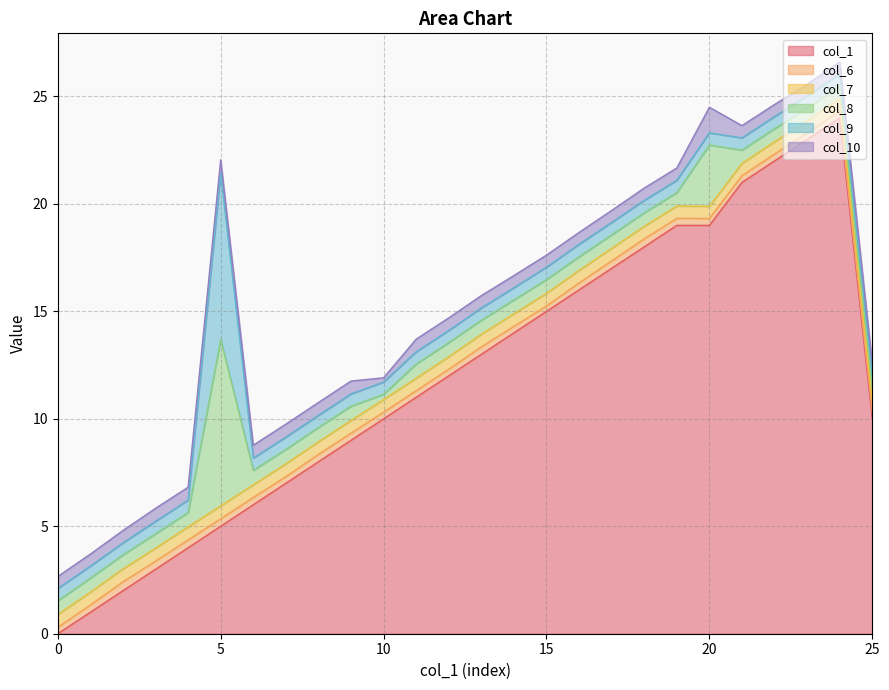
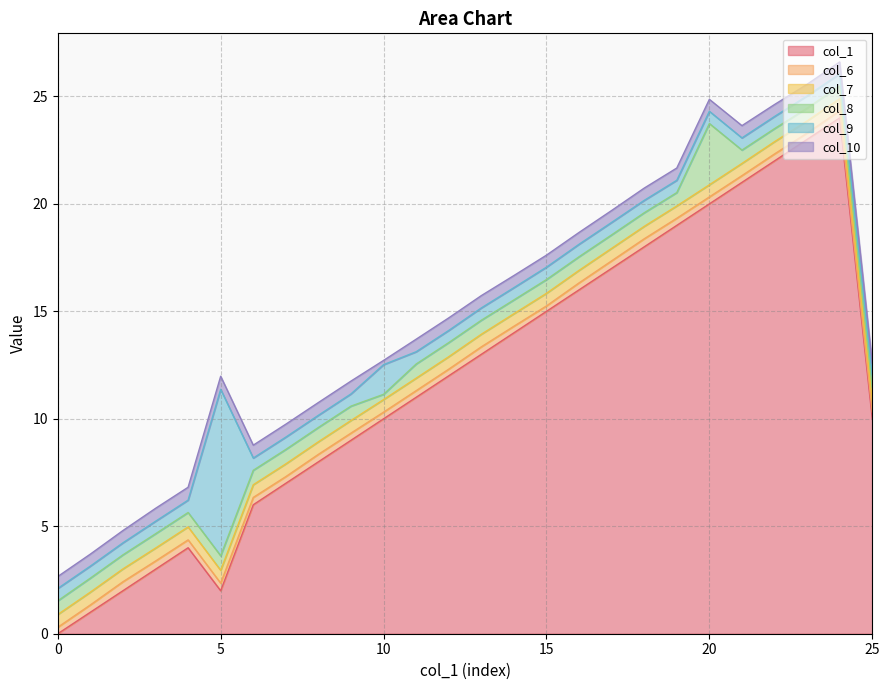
  {
    "col_1": {
      "0": 0,
-     "5": 5,
+     "5": 2,
      "10": 10,
      "15": 15,
-     "20": 19,
+     "20": 20,
      "25": 10
    },
    "col_8": {
      "0": 0.6,
-     "5": 7.7,
+     "5": 0.7,
      "10": 0.2,
      "15": 0.6,
      "20": 2.9,
      "25": 0.6
    },
    "col_9": {
      "0": 0.6,
      "5": 7.7,
-     "10": 0.6,
+     "10": 1.4,
      "15": 0.6,
      "20": 0.6,
      "25": 0.6
    },
    "col_10": {
      "0": 0.6,
      "5": 0.6,
      "10": 0.2,
      "15": 0.6,
-     "20": 1.2,
+     "20": 0.6,
      "25": 0.5
    }
  }
